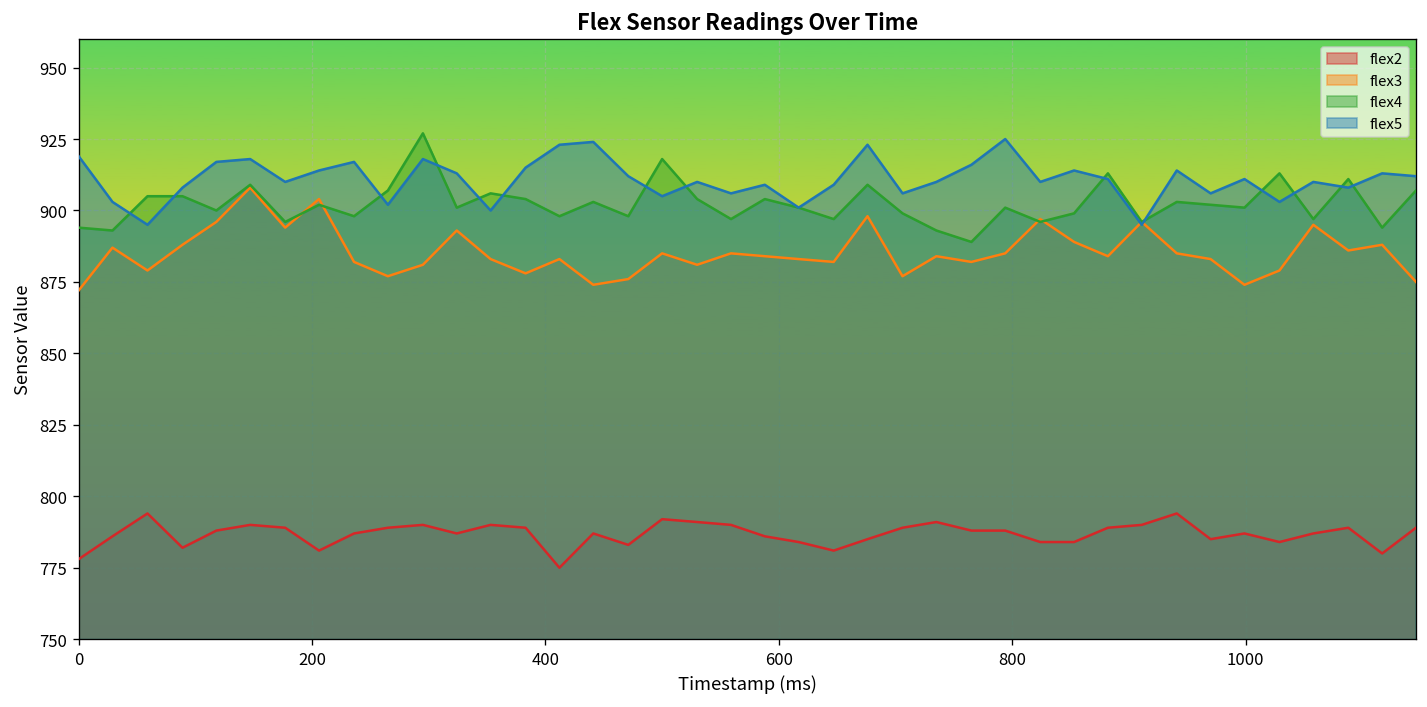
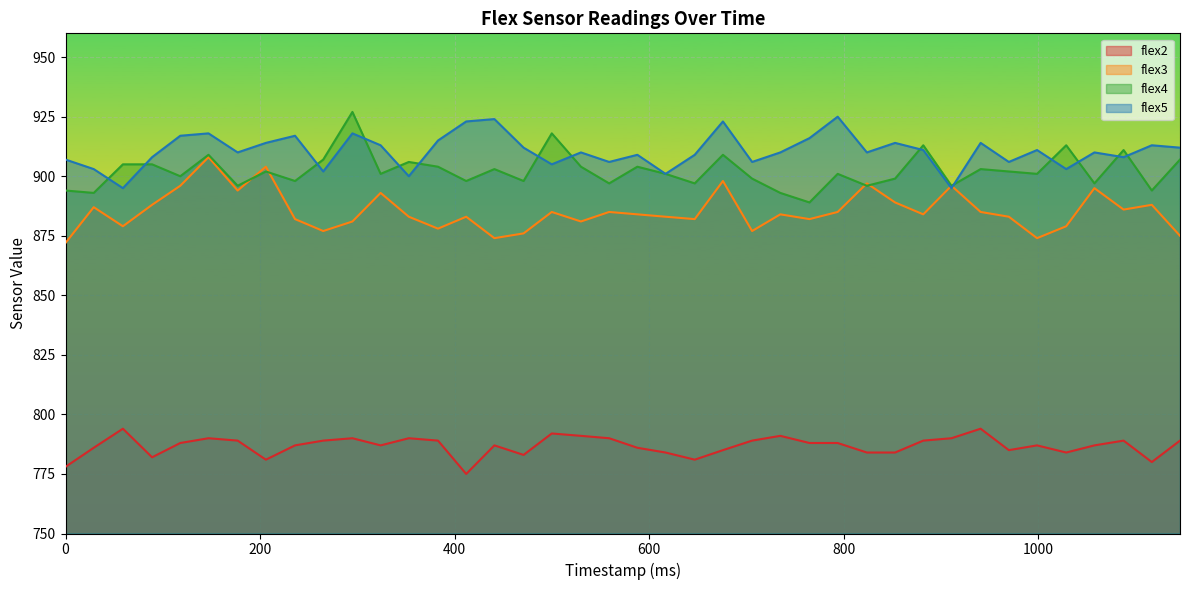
  {
    "flex2": {
      "0": 778
    },
    "flex3": {
      "0": 872
    },
    "flex4": {
      "0": 894
    },
    "flex5": {
-     "0": 919
+     "0": 907
    }
  }
